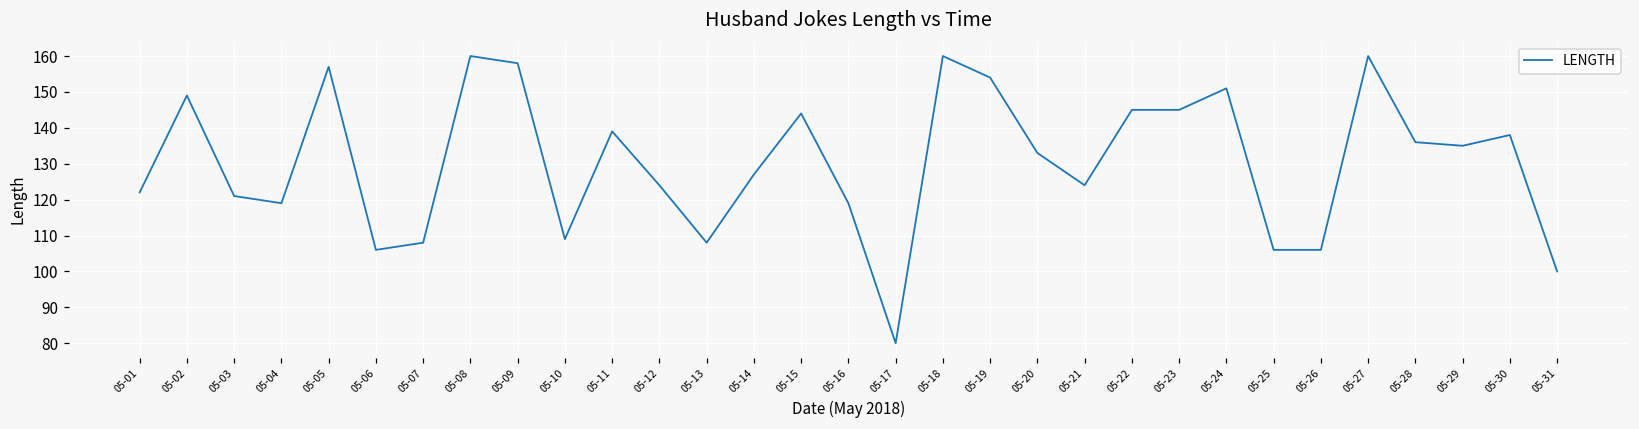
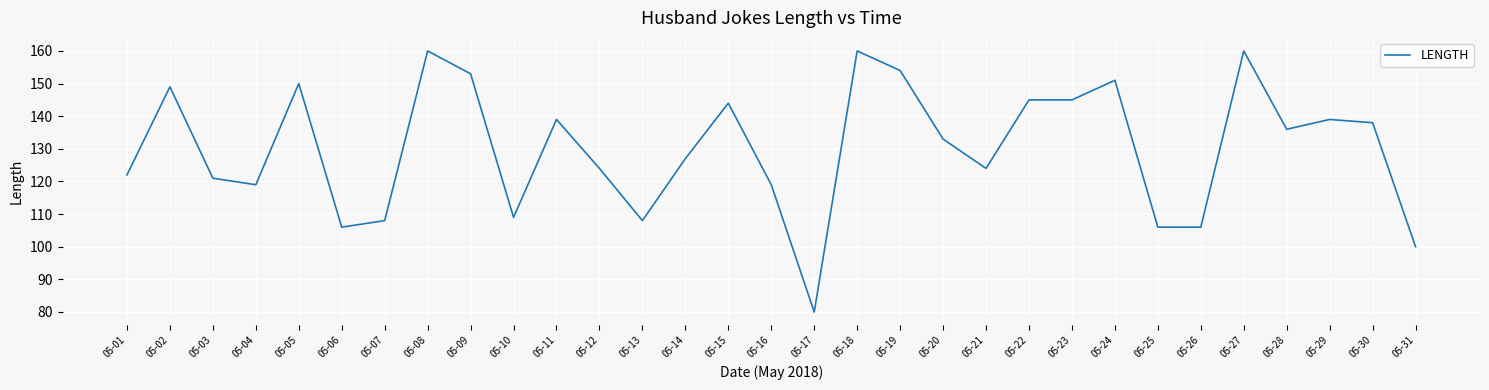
  {
    "05-01": 122,
    "05-02": 149,
    "05-03": 121,
    "05-04": 119,
-   "05-05": 157,
+   "05-05": 150,
    "05-06": 106,
    "05-07": 108,
    "05-08": 160,
-   "05-09": 158,
+   "05-09": 153,
    "05-10": 109,
    "05-11": 139,
    "05-12": 124,
    "05-13": 108,
    "05-14": 127,
    "05-15": 144,
    "05-16": 119,
    "05-17": 80,
    "05-18": 160,
    "05-19": 154,
    "05-20": 133,
    "05-21": 124,
    "05-22": 145,
    "05-23": 145,
    "05-24": 151,
    "05-25": 106,
    "05-26": 106,
    "05-27": 160,
    "05-28": 136,
-   "05-29": 135,
+   "05-29": 139,
    "05-30": 138,
    "05-31": 100
  }
